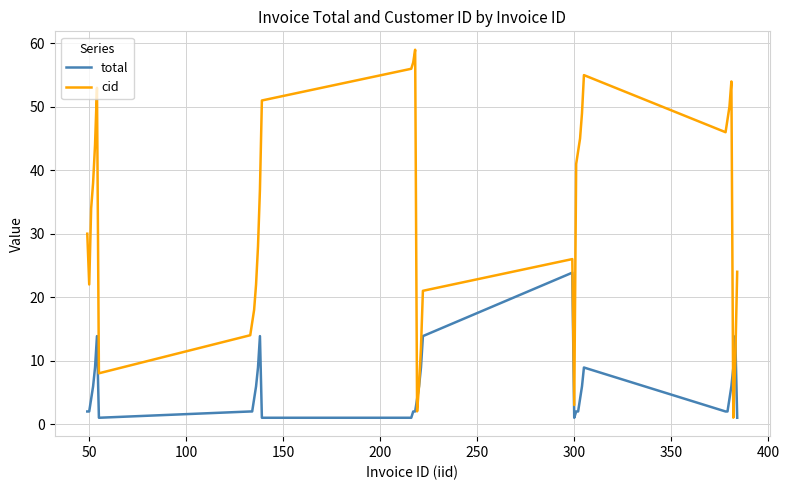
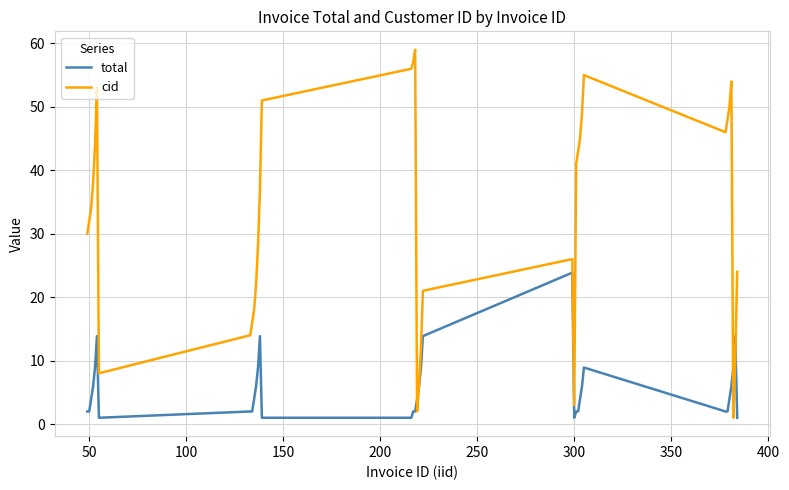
  {
    "total": {
      "50": 2,
      "300": 1
    },
    "cid": {
-     "50": 22,
+     "50": 32,
      "300": 3
    }
  }
